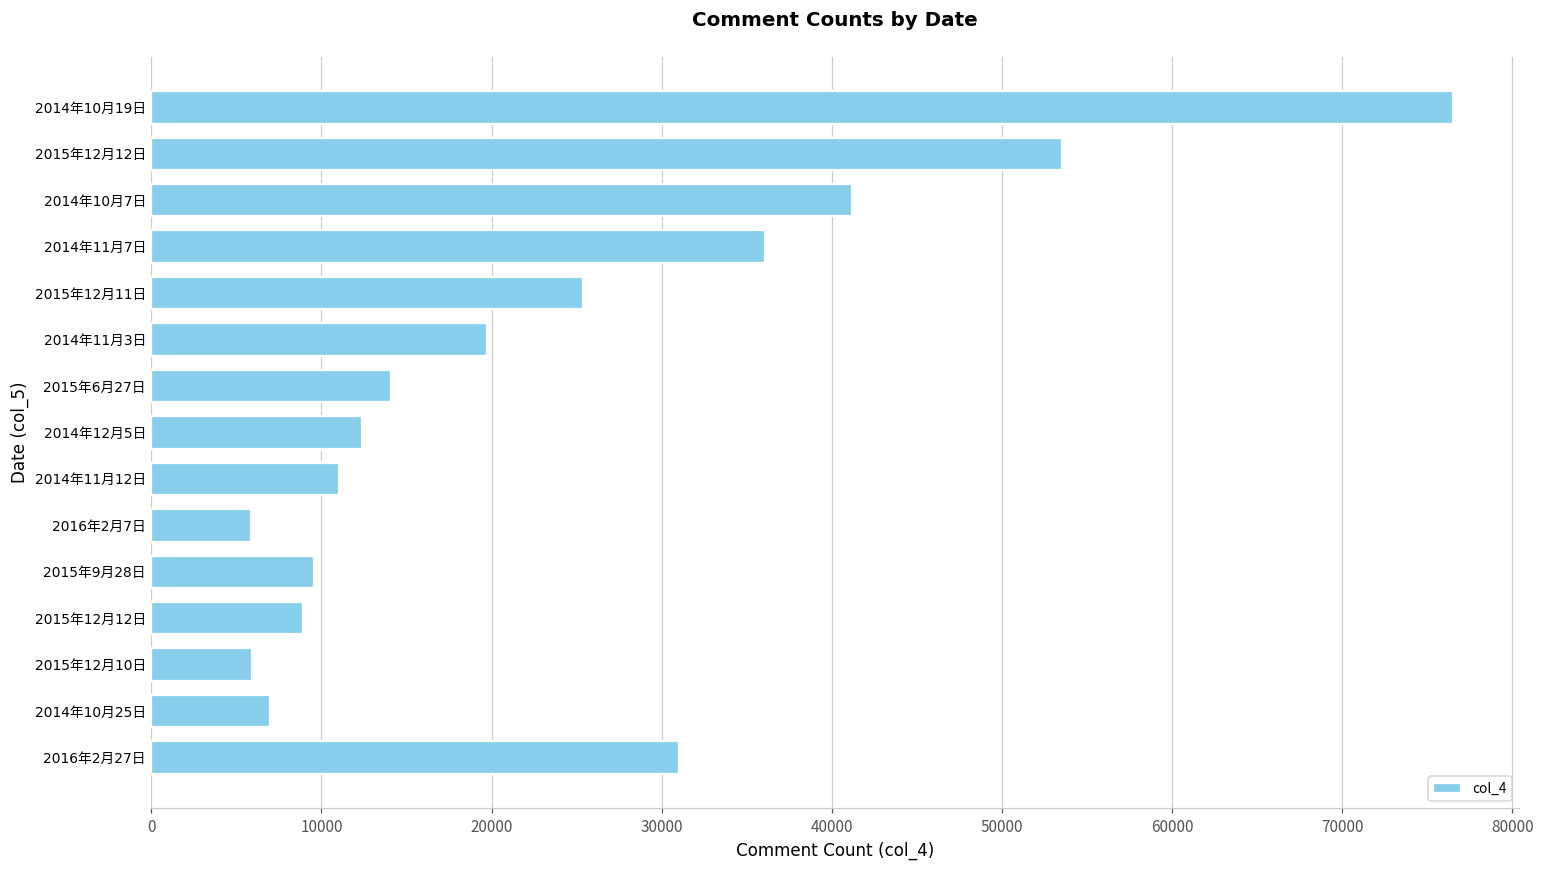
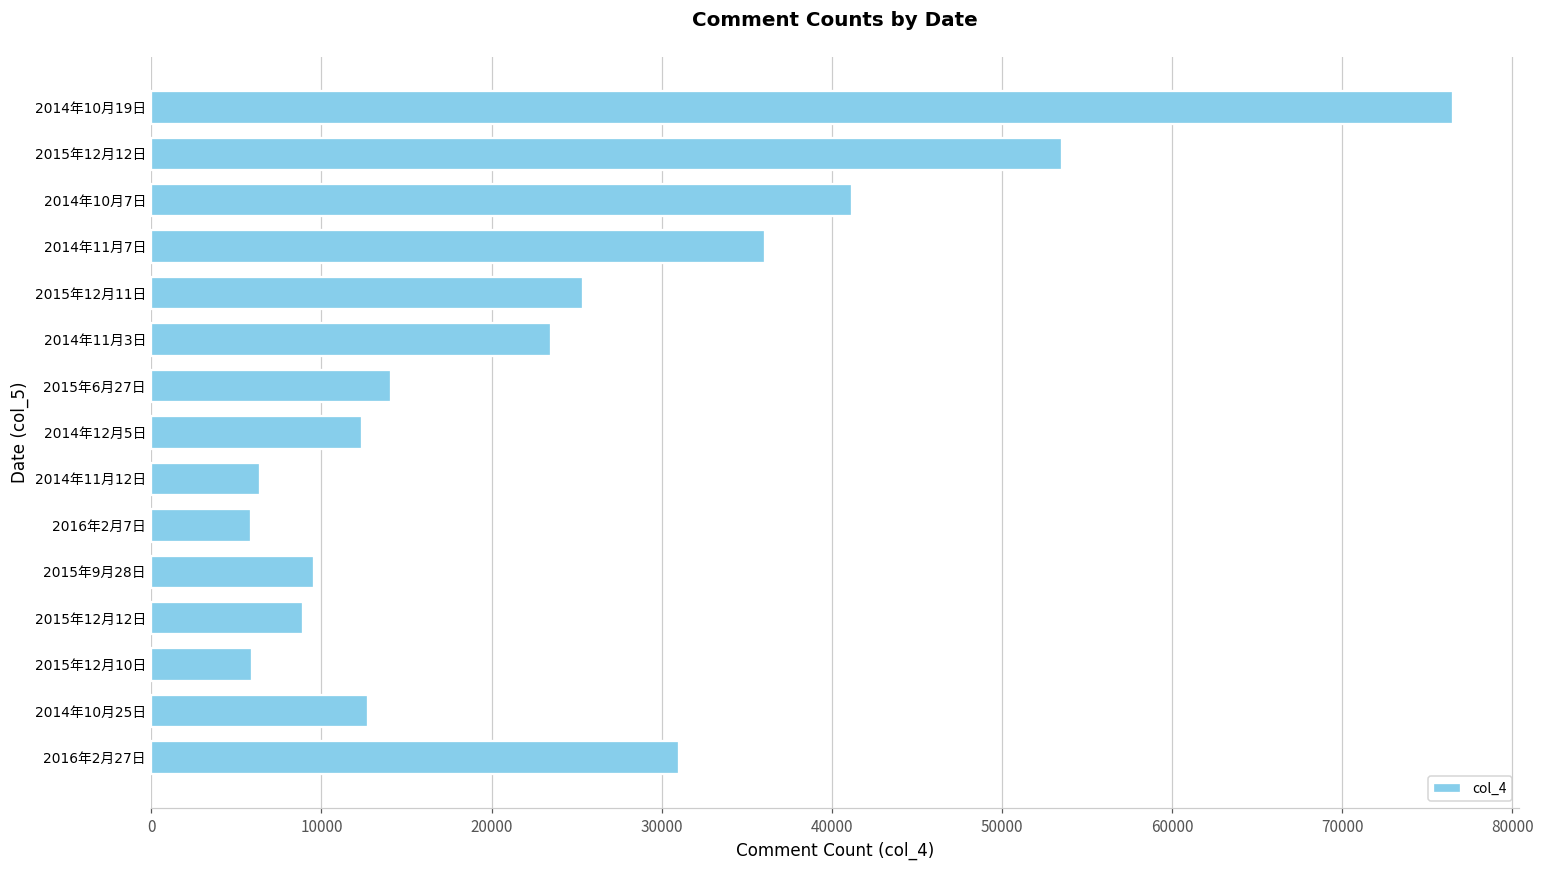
  {
    "2014年10月19日": 76500,
    "2014年10月7日": 41200,
    "2014年11月7日": 36000,
    "2015年12月11日": 25400,
-   "2014年11月3日": 19700,
+   "2014年11月3日": 23500,
    "2015年6月27日": 14100,
    "2014年12月5日": 12400,
-   "2014年11月12日": 11000,
+   "2014年11月12日": 6400,
    "2016年2月7日": 5900,
    "2015年9月28日": 9600,
    "2015年12月10日": 5900,
-   "2014年10月25日": 7000,
+   "2014年10月25日": 12700,
    "2016年2月27日": 31000
  }
